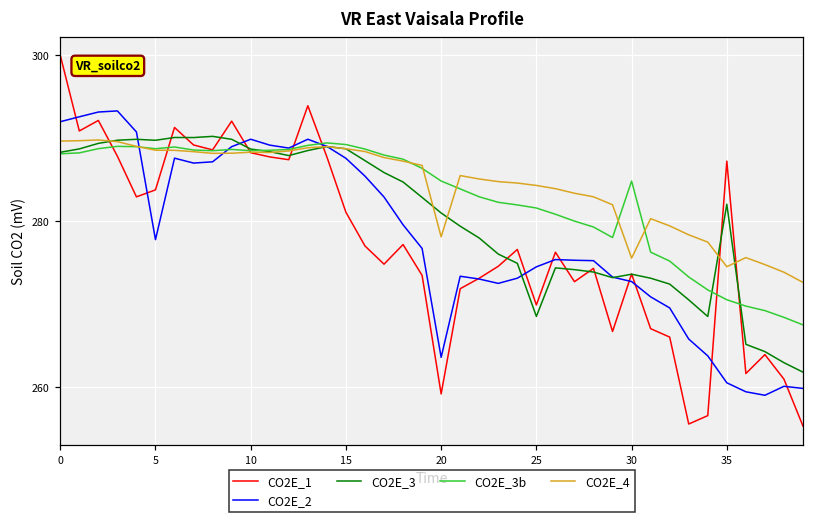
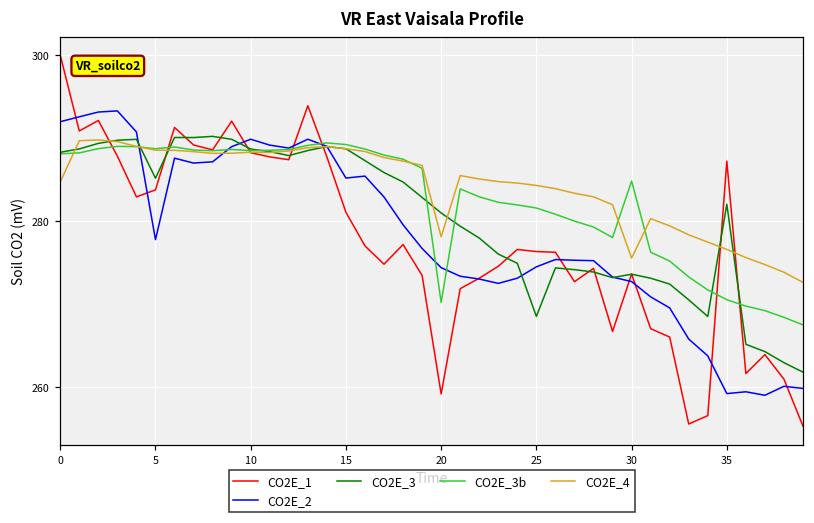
  {
    "CO2E_1": {
      "0": 300,
      "5": 284,
      "15": 281,
      "20": 259,
-     "25": 270,
+     "25": 276,
      "35": 287
    },
    "CO2E_2": {
      "0": 292,
      "5": 278,
      "10": 290,
-     "15": 288,
-     "20": 264,
+     "15": 285,
+     "20": 274,
      "25": 275,
      "30": 273,
-     "35": 261
+     "35": 259
    },
    "CO2E_3": {
-     "5": 290,
+     "5": 285,
      "20": 281,
      "25": 269,
      "35": 282
    },
    "CO2E_3b": {
      "15": 289,
-     "20": 285,
+     "20": 270,
      "25": 282,
      "30": 285,
      "35": 271
    },
    "CO2E_4": {
-     "0": 290,
+     "0": 285,
      "20": 278,
      "25": 284,
      "30": 276,
-     "35": 275
+     "35": 277
    }
  }
